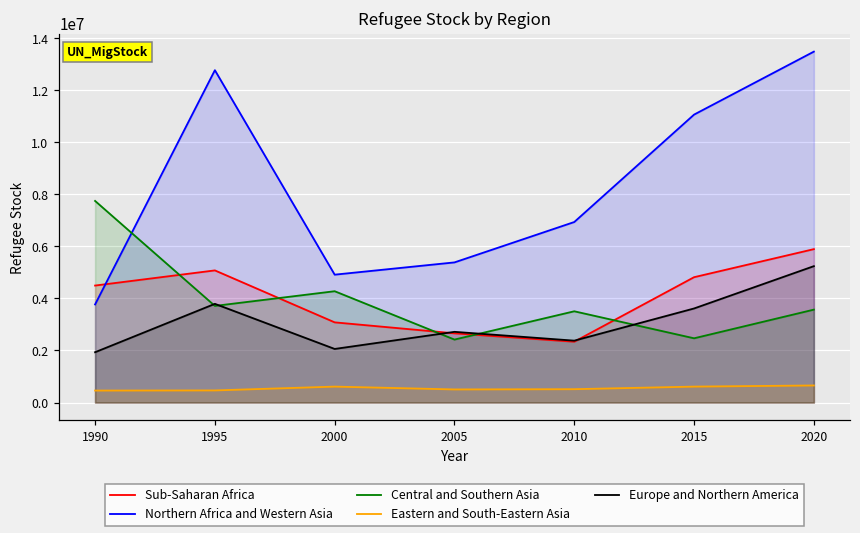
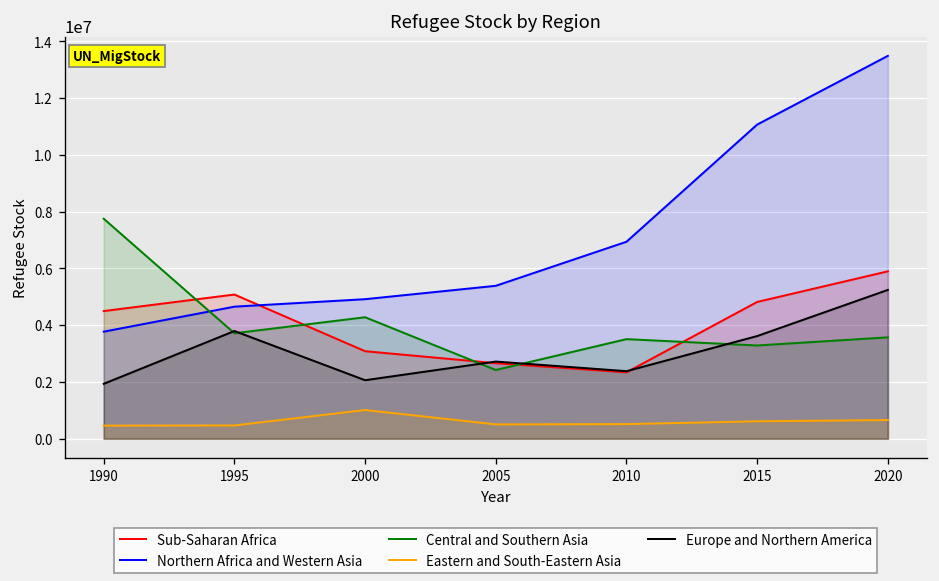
  {
    "Sub-Saharan Africa": {
      "1990": 4500000,
      "1995": 5100000,
      "2000": 3100000,
      "2015": 4800000,
      "2020": 5900000
    },
    "Northern Africa and Western Asia": {
      "1990": 3800000,
-     "1995": 12800000,
+     "1995": 4600000,
      "2000": 4900000,
      "2005": 5400000,
      "2010": 6900000,
      "2015": 11100000,
      "2020": 13500000
    },
    "Central and Southern Asia": {
      "1990": 7700000,
      "2000": 4300000,
      "2005": 2400000,
      "2010": 3500000,
-     "2015": 2500000,
+     "2015": 3300000,
      "2020": 3600000
    },
    "Eastern and South-Eastern Asia": {
      "1990": 500000,
      "1995": 500000,
-     "2000": 600000,
+     "2000": 1000000,
      "2005": 500000,
      "2010": 500000,
      "2015": 600000,
      "2020": 700000
    },
    "Europe and Northern America": {
      "1990": 1900000,
      "2000": 2100000,
      "2015": 3600000,
      "2020": 5200000
    }
  }
